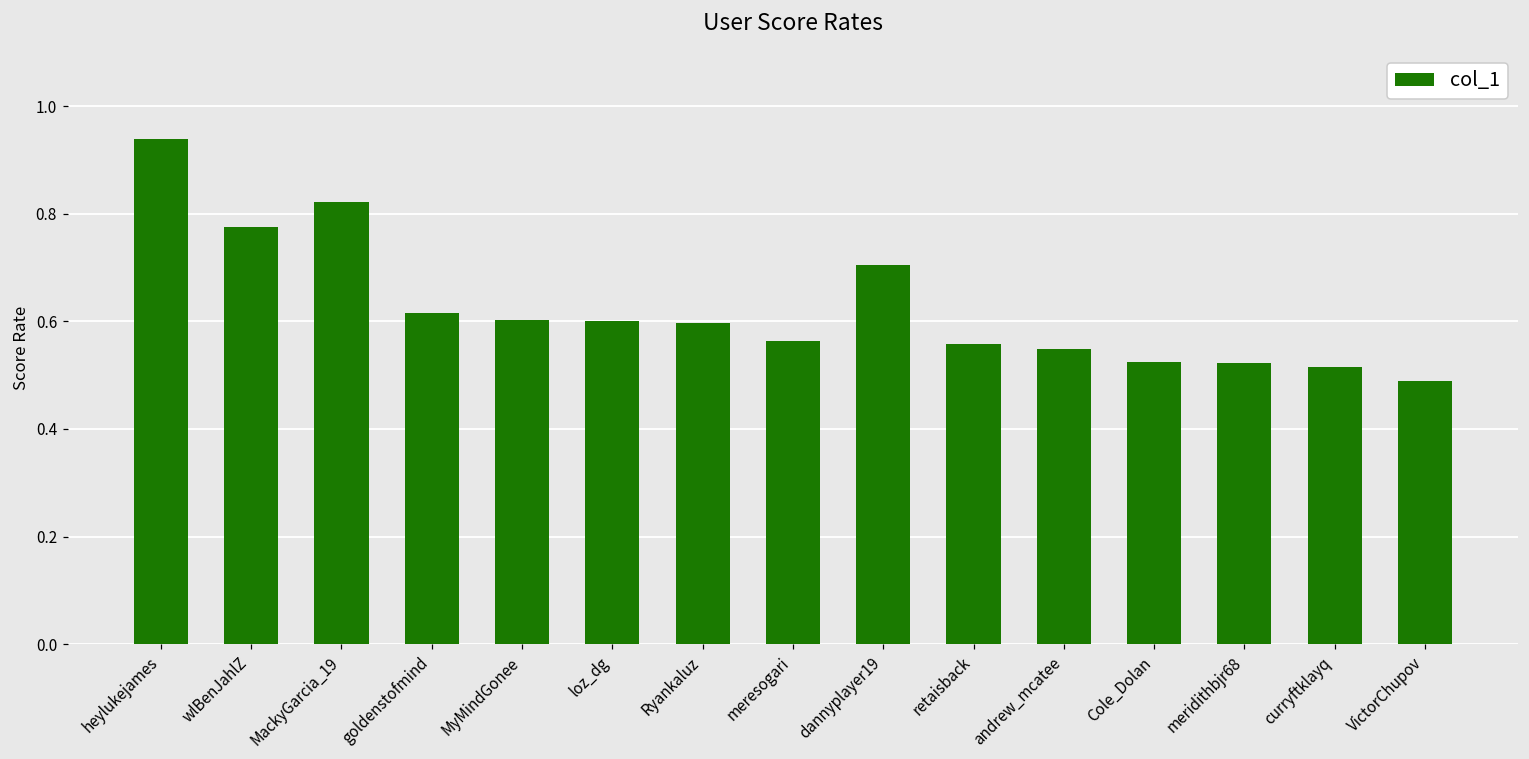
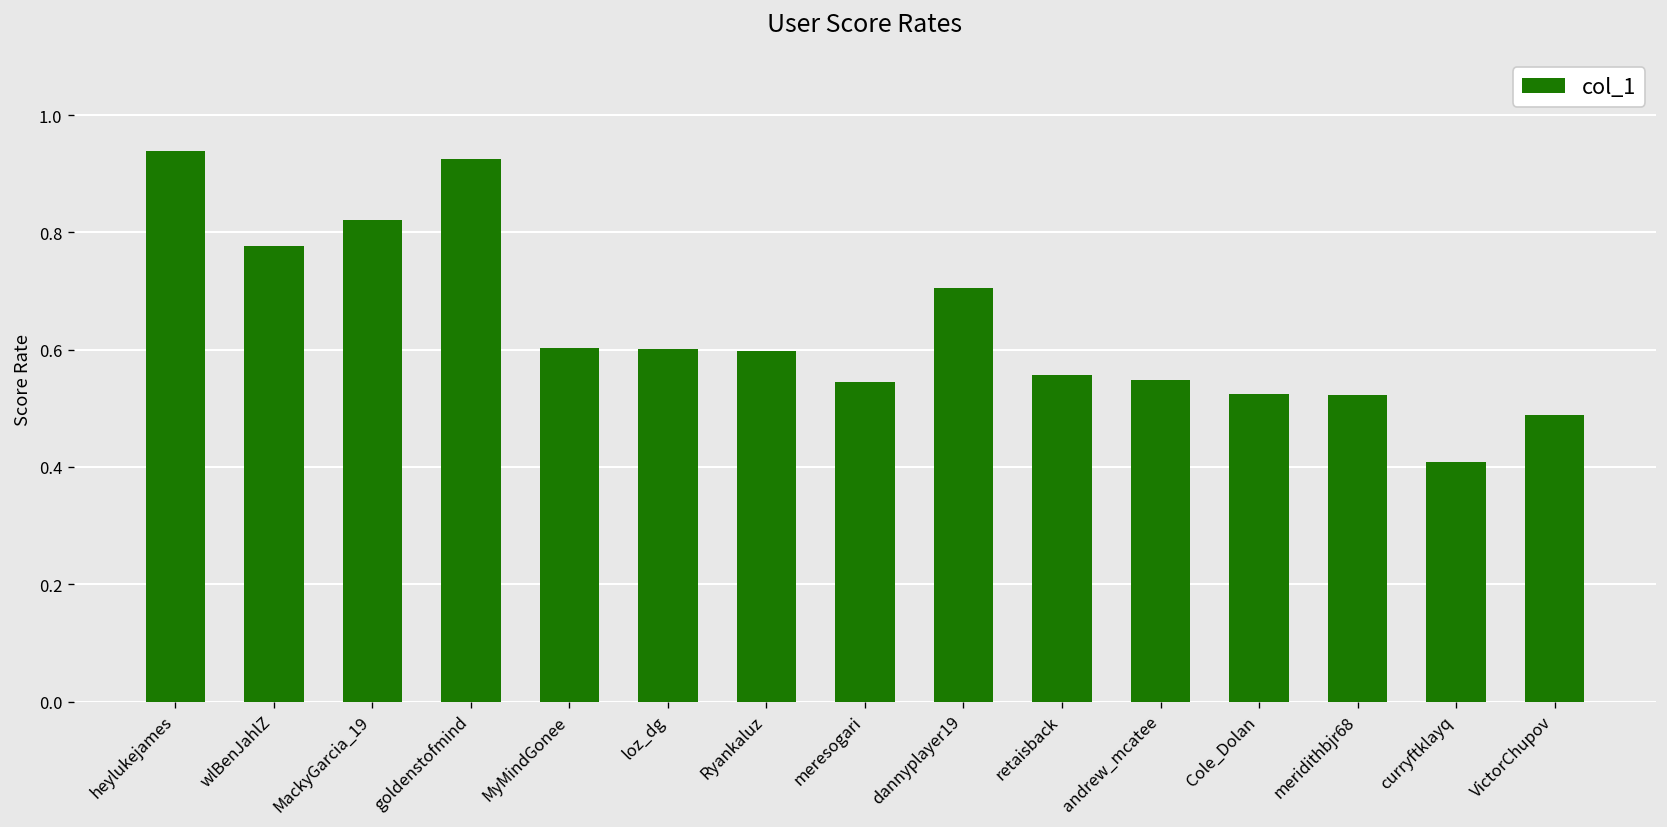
  {
    "heylukejames": 0.94,
    "wlBenJahlZ": 0.78,
    "MackyGarcia_19": 0.82,
-   "goldenstofmind": 0.62,
+   "goldenstofmind": 0.93,
    "MyMindGonee": 0.60,
    "loz_dg": 0.60,
    "Ryankaluz": 0.60,
-   "meresogari": 0.56,
+   "meresogari": 0.55,
    "dannyplayer19": 0.71,
    "retaisback": 0.56,
    "andrew_mcatee": 0.55,
    "Cole_Dolan": 0.52,
    "meridithbjr68": 0.52,
-   "curryftklayq": 0.52,
+   "curryftklayq": 0.41,
    "VictorChupov": 0.49
  }
